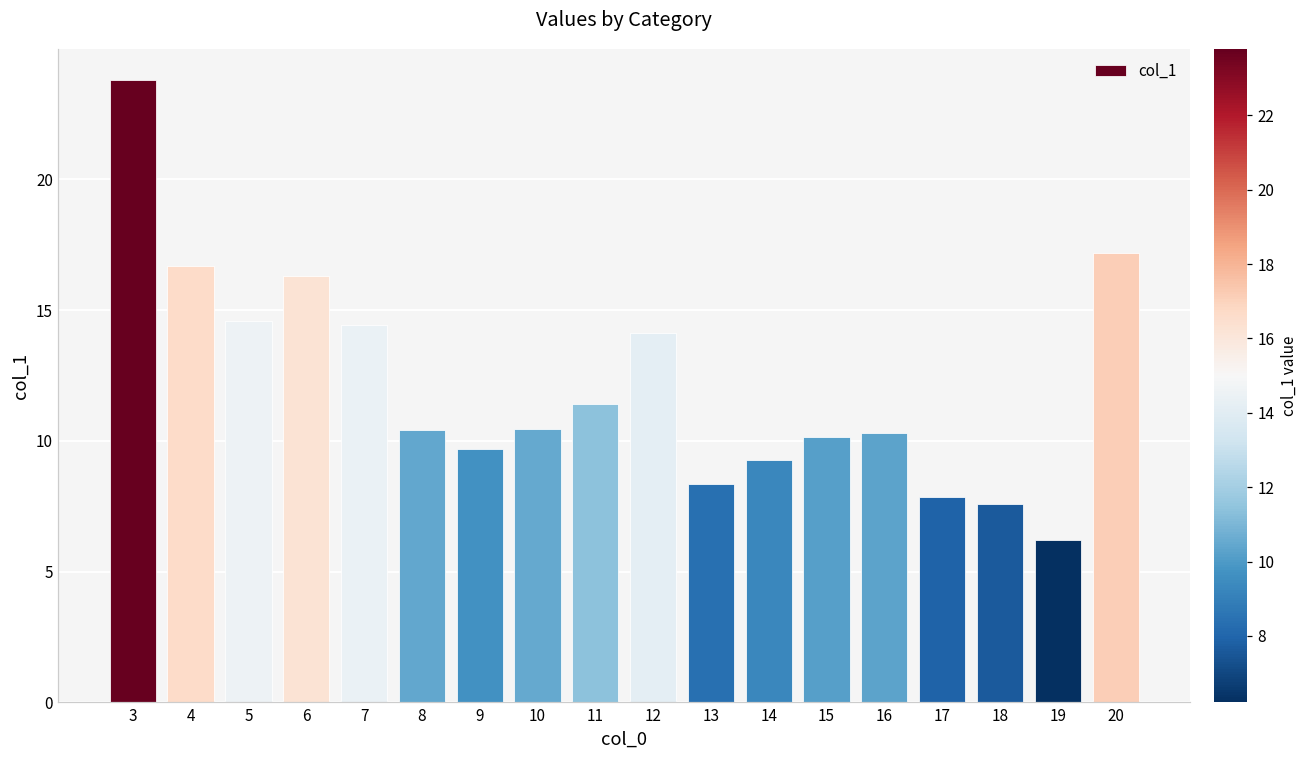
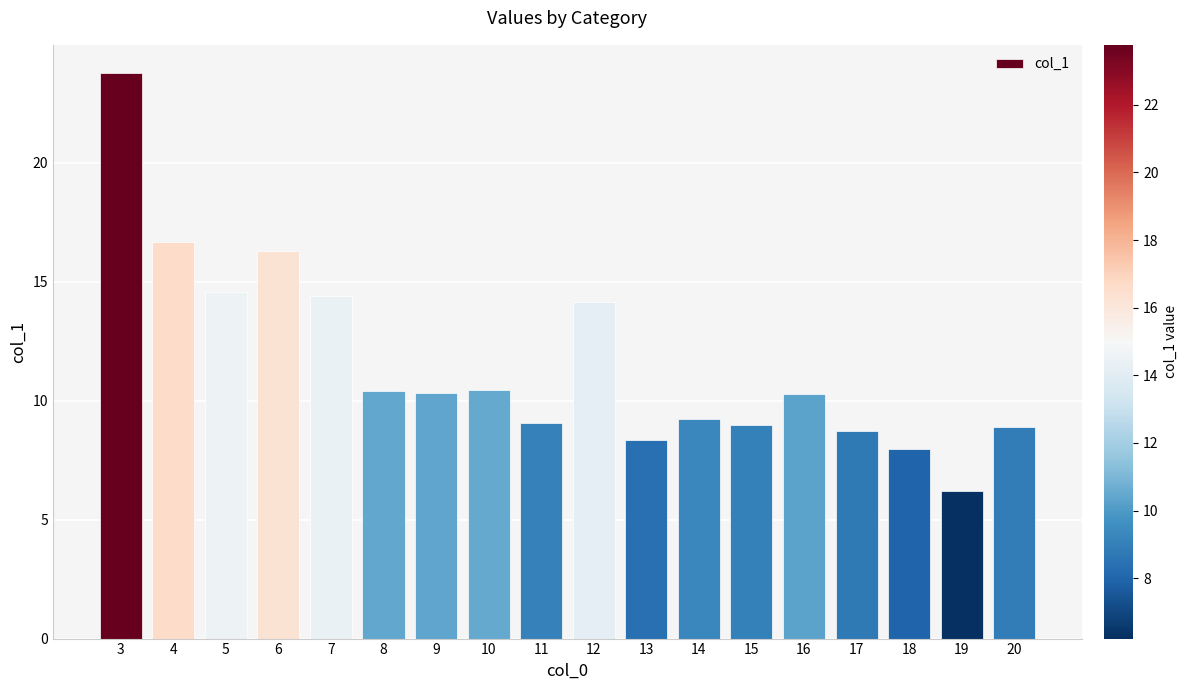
  {
    "3": 23.8,
    "4": 16.7,
    "5": 14.6,
    "6": 16.3,
    "7": 14.4,
    "8": 10.4,
-   "9": 9.7,
+   "9": 10.3,
    "10": 10.5,
-   "11": 11.4,
+   "11": 9.1,
    "12": 14.1,
    "13": 8.4,
    "14": 9.3,
-   "15": 10.2,
+   "15": 9.0,
    "16": 10.3,
-   "17": 7.9,
-   "18": 7.6,
+   "17": 8.7,
+   "18": 8.0,
    "19": 6.2,
-   "20": 17.2
+   "20": 8.9
  }
